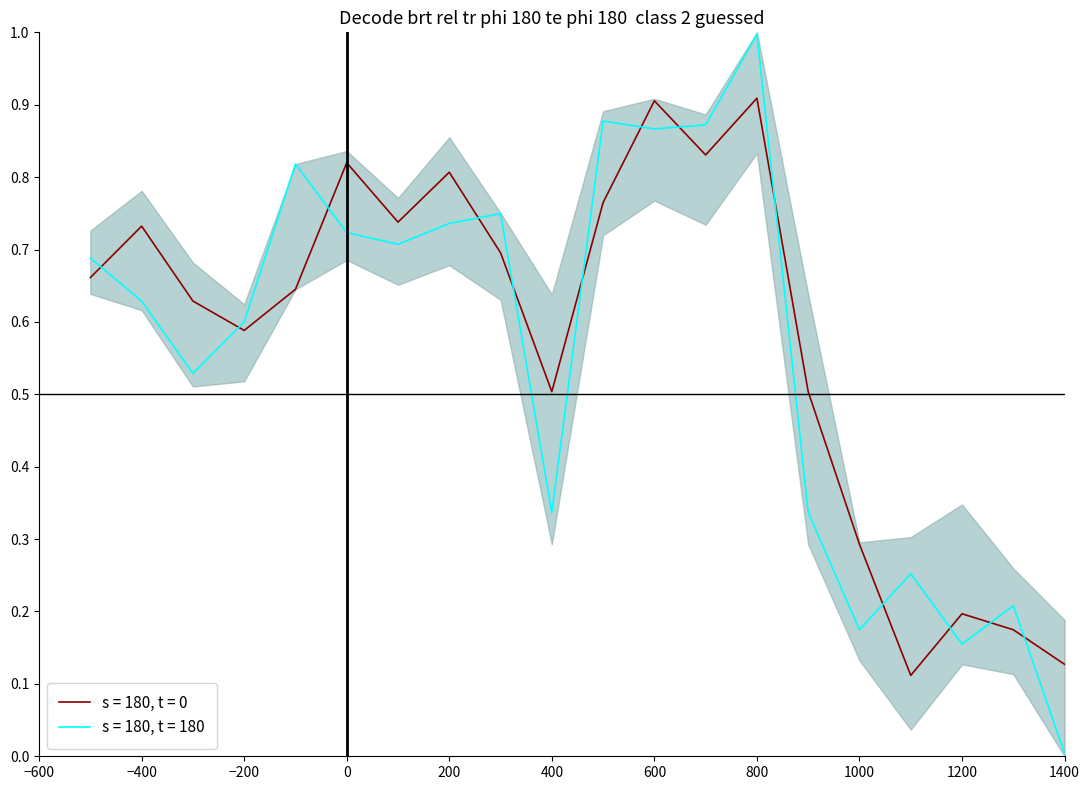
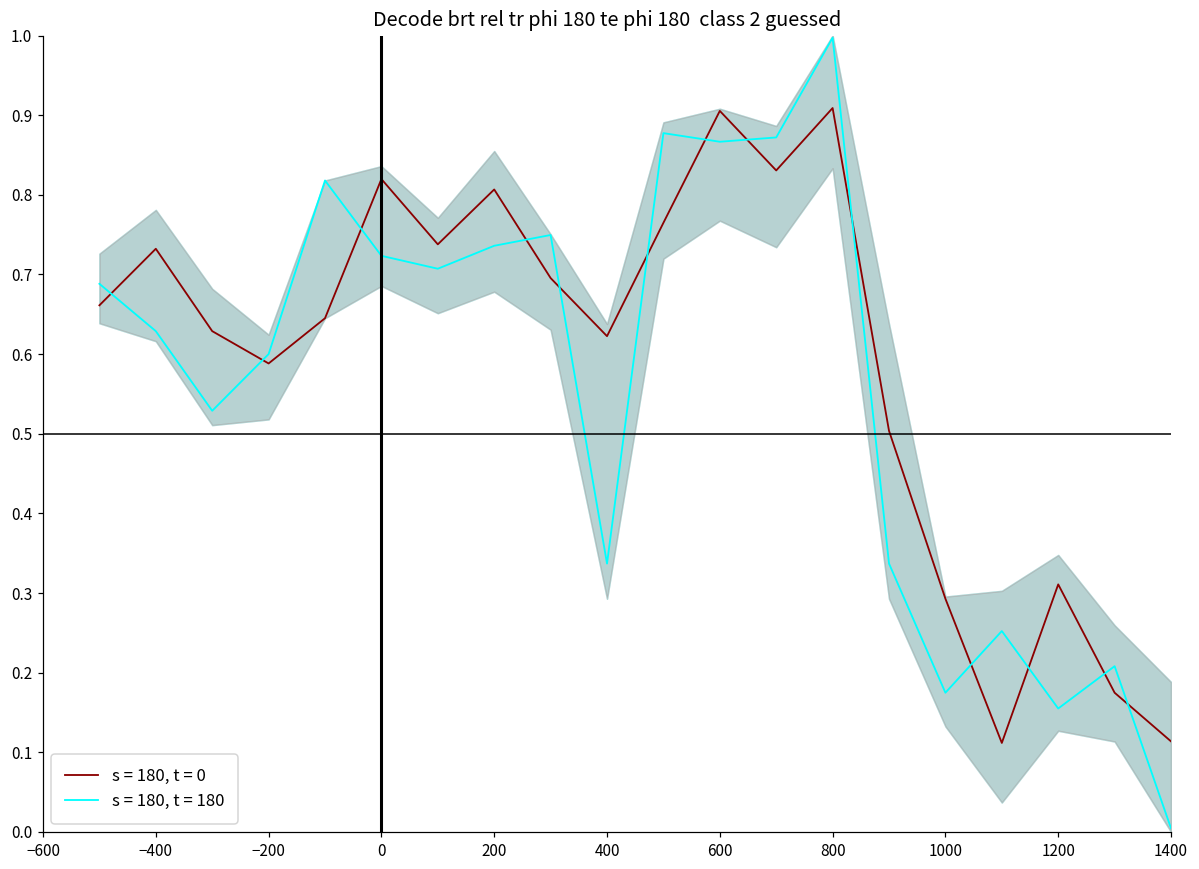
  {
    "s = 180, t = 0": {
      "−400": 0.73,
      "−200": 0.59,
      "0": 0.82,
      "200": 0.81,
-     "400": 0.50,
+     "400": 0.62,
      "800": 0.91,
-     "1200": 0.20,
-     "1400": 0.13
+     "1200": 0.31,
+     "1400": 0.11
    }
  }
